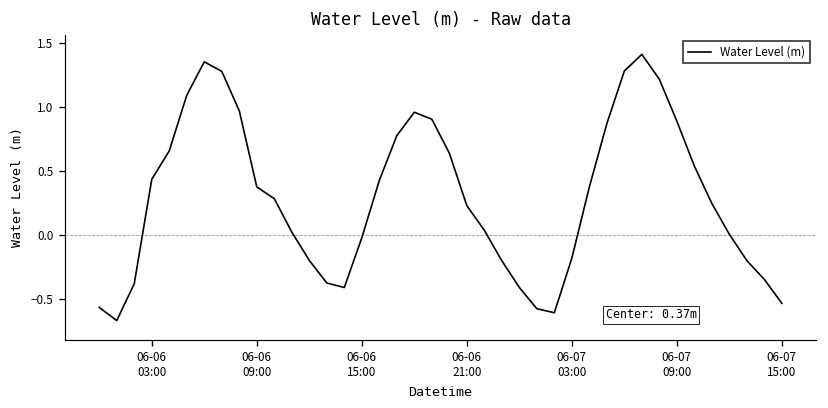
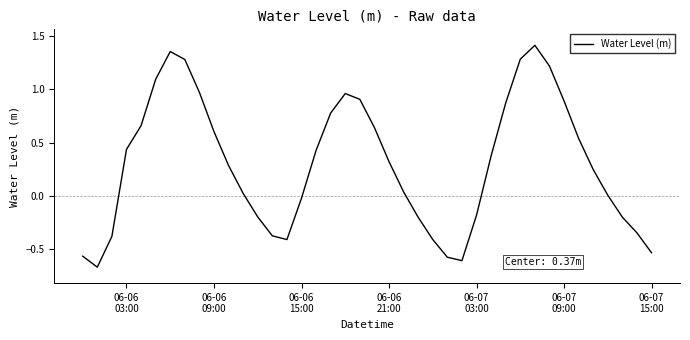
  {
    "06-06 03:00": 0.44,
-   "06-06 09:00": 0.38,
+   "06-06 09:00": 0.60,
    "06-06 15:00": -0.02,
-   "06-06 21:00": 0.23,
+   "06-06 21:00": 0.32,
    "06-07 03:00": -0.18,
    "06-07 09:00": 0.89,
    "06-07 15:00": -0.54
  }
